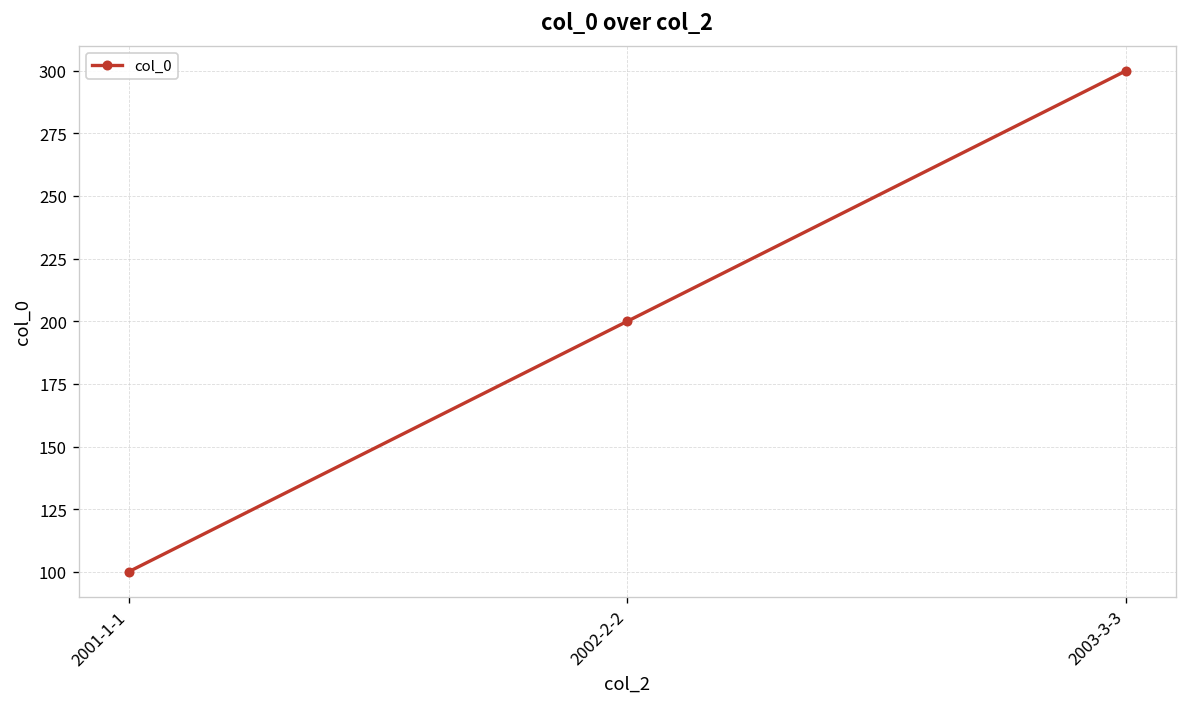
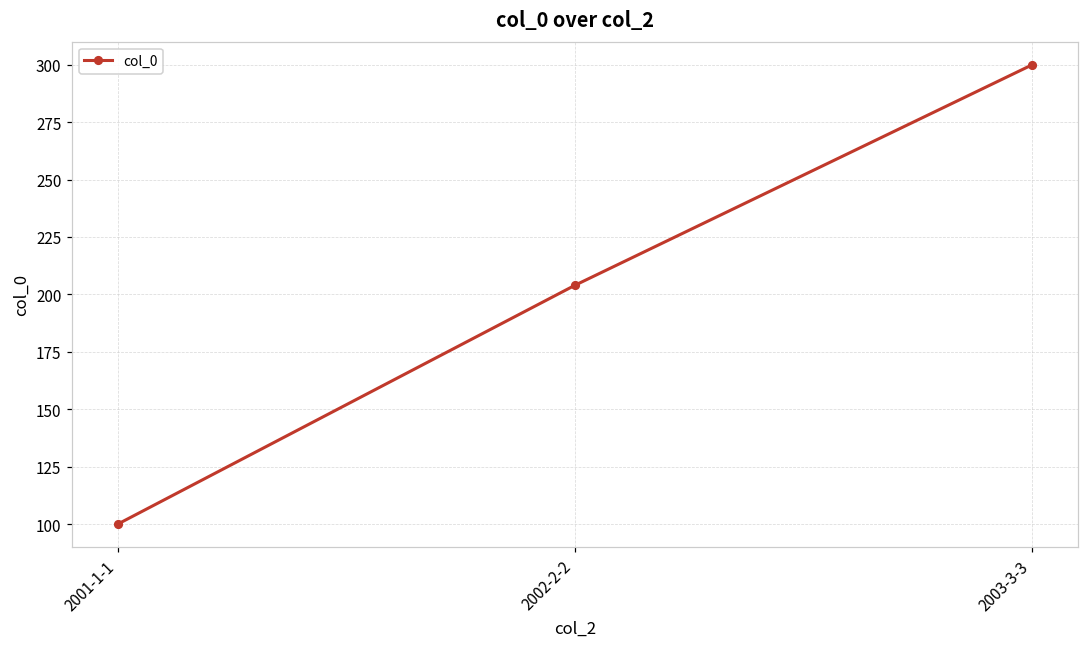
  {
    "2001-1-1": 100,
-   "2002-2-2": 200,
+   "2002-2-2": 204,
    "2003-3-3": 300
  }
